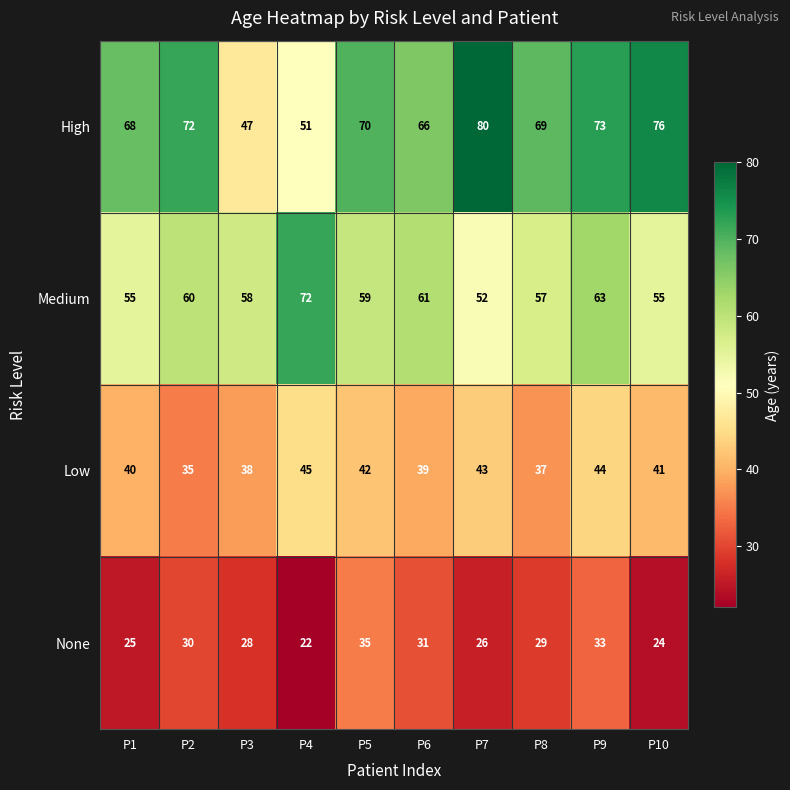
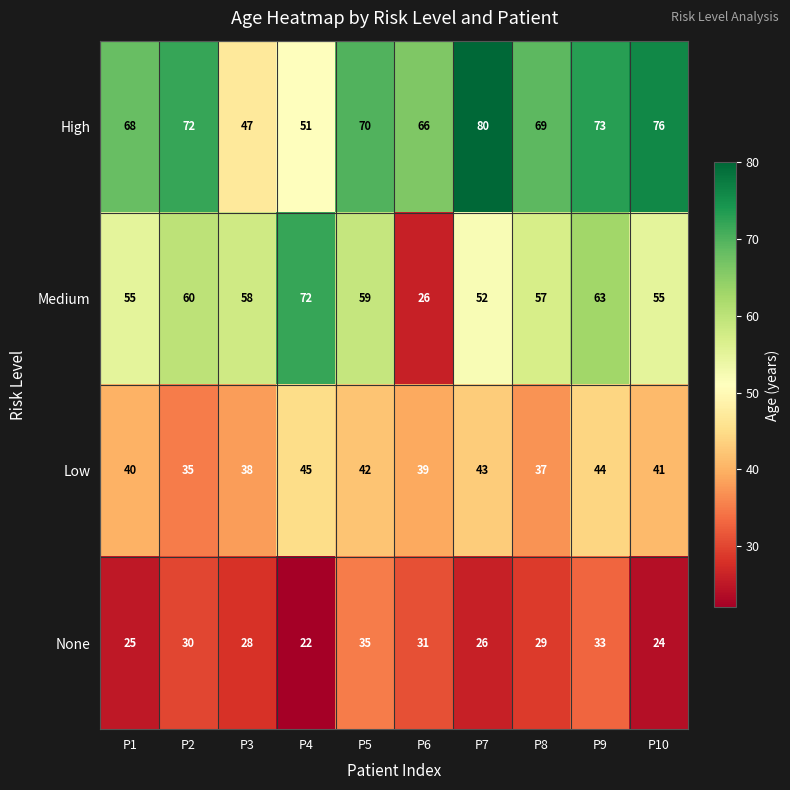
  {
    "High": {
      "P1": 68,
      "P2": 72,
      "P3": 47,
      "P4": 51,
      "P5": 70,
      "P6": 66,
      "P7": 80,
      "P8": 69,
      "P9": 73,
      "P10": 76
    },
    "Medium": {
      "P1": 55,
      "P2": 60,
      "P3": 58,
      "P4": 72,
      "P5": 59,
-     "P6": 61,
+     "P6": 26,
      "P7": 52,
      "P8": 57,
      "P9": 63,
      "P10": 55
    },
    "Low": {
      "P1": 40,
      "P2": 35,
      "P3": 38,
      "P4": 45,
      "P5": 42,
      "P6": 39,
      "P7": 43,
      "P8": 37,
      "P9": 44,
      "P10": 41
    },
    "None": {
      "P1": 25,
      "P2": 30,
      "P3": 28,
      "P4": 22,
      "P5": 35,
      "P6": 31,
      "P7": 26,
      "P8": 29,
      "P9": 33,
      "P10": 24
    }
  }
